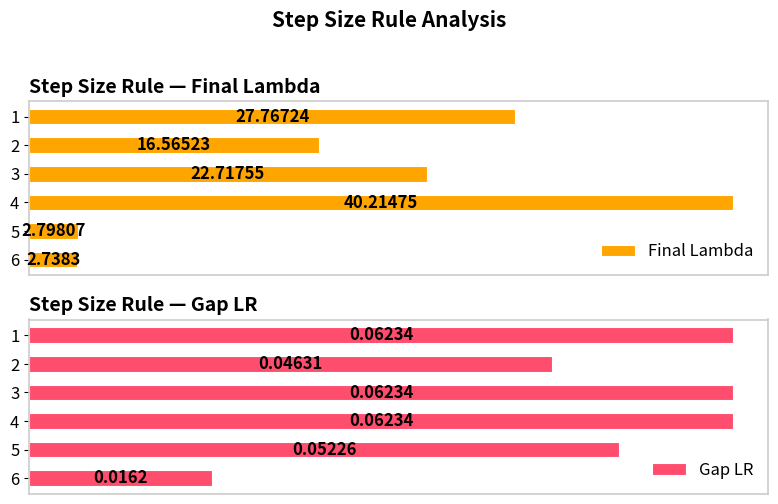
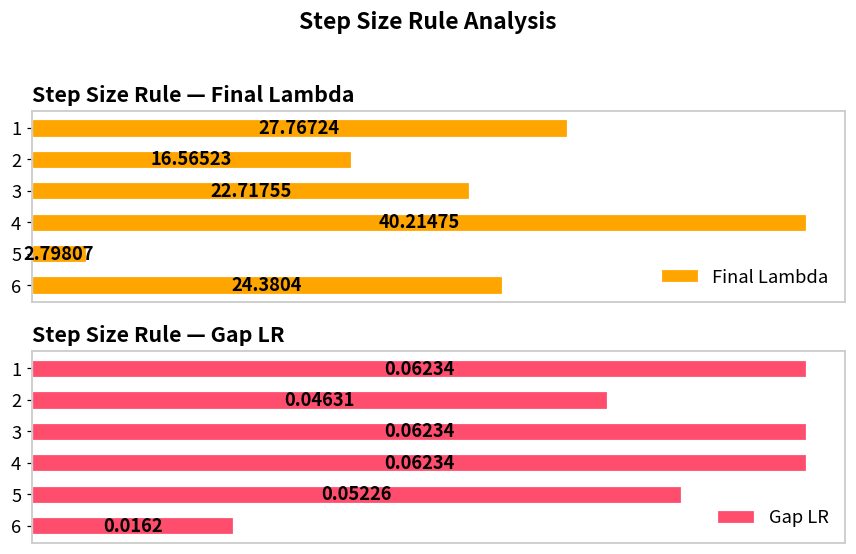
  {
    "Step Size Rule — Final Lambda": {
      "1": 27.76724,
      "2": 16.56523,
      "3": 22.71755,
      "4": 40.21475,
      "5": 2.79807,
-     "6": 2.7383
+     "6": 24.3804
    },
    "Step Size Rule — Gap LR": {
      "1": 0.06234,
      "2": 0.04631,
      "3": 0.06234,
      "4": 0.06234,
      "5": 0.05226,
      "6": 0.0162
    }
  }
